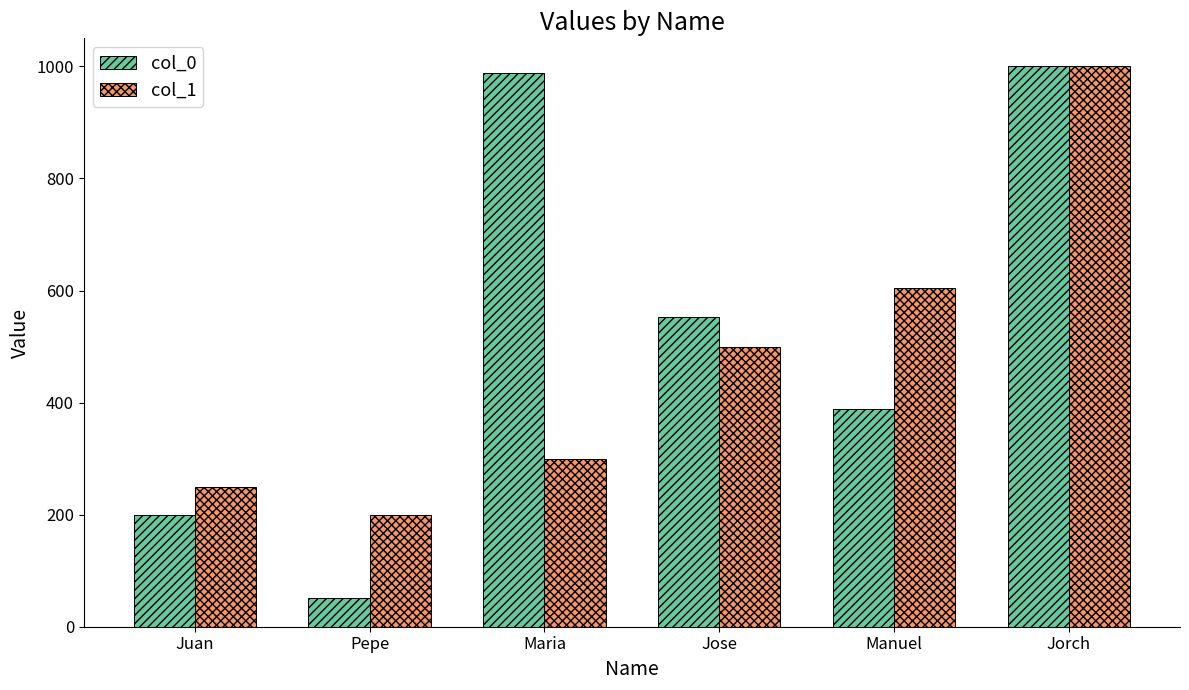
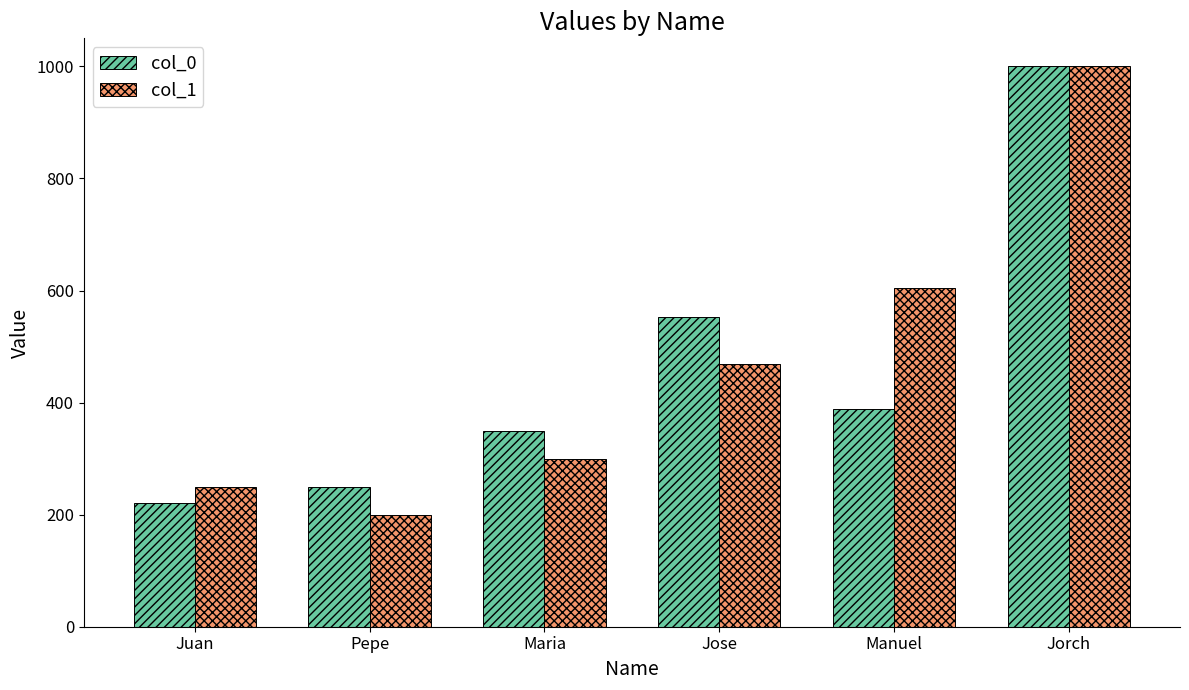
  {
    "col_0": {
-     "Juan": 200,
-     "Pepe": 50,
-     "Maria": 990,
+     "Juan": 220,
+     "Pepe": 250,
+     "Maria": 350,
      "Jose": 550,
      "Manuel": 390,
      "Jorch": 1000
    },
    "col_1": {
      "Juan": 250,
      "Pepe": 200,
      "Maria": 300,
-     "Jose": 500,
+     "Jose": 470,
      "Manuel": 610,
      "Jorch": 1000
    }
  }
